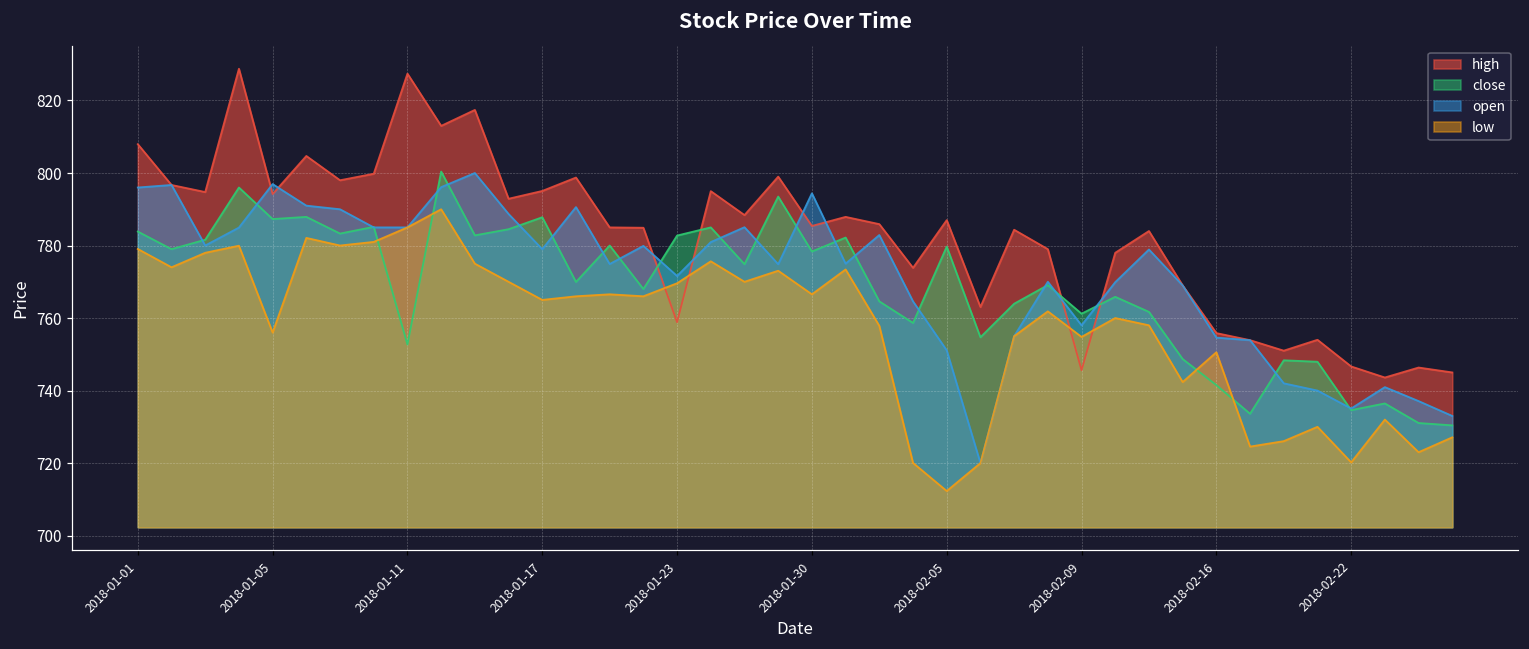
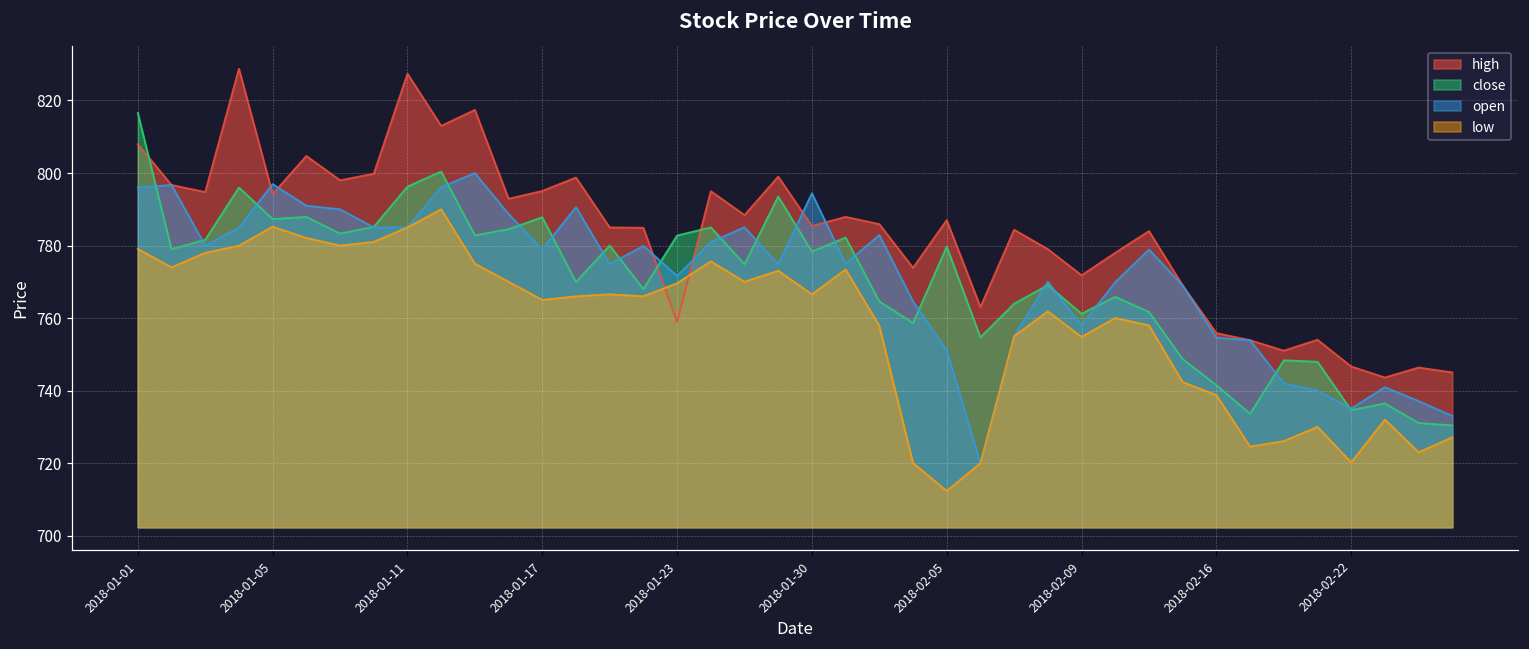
  {
    "high": {
      "2018-01-01": 808,
      "2018-01-05": 794,
      "2018-01-11": 827,
      "2018-01-17": 795,
      "2018-01-23": 759,
      "2018-01-30": 785,
      "2018-02-05": 787,
-     "2018-02-09": 746,
+     "2018-02-09": 772,
      "2018-02-16": 756,
      "2018-02-22": 747
    },
    "close": {
-     "2018-01-01": 784,
+     "2018-01-01": 817,
      "2018-01-05": 787,
-     "2018-01-11": 753,
+     "2018-01-11": 796,
      "2018-01-17": 788,
      "2018-01-23": 783,
      "2018-01-30": 778,
      "2018-02-05": 780,
      "2018-02-09": 761,
      "2018-02-16": 742
    },
    "open": {
      "2018-01-01": 796,
      "2018-01-05": 797,
      "2018-01-17": 779,
      "2018-01-23": 772,
      "2018-01-30": 794,
      "2018-02-05": 751,
      "2018-02-09": 758,
      "2018-02-16": 755
    },
    "low": {
      "2018-01-01": 779,
-     "2018-01-05": 756,
+     "2018-01-05": 785,
      "2018-01-17": 765,
      "2018-01-23": 770,
      "2018-01-30": 767,
      "2018-02-05": 712,
      "2018-02-09": 755,
-     "2018-02-16": 751,
+     "2018-02-16": 739,
      "2018-02-22": 720
    }
  }
